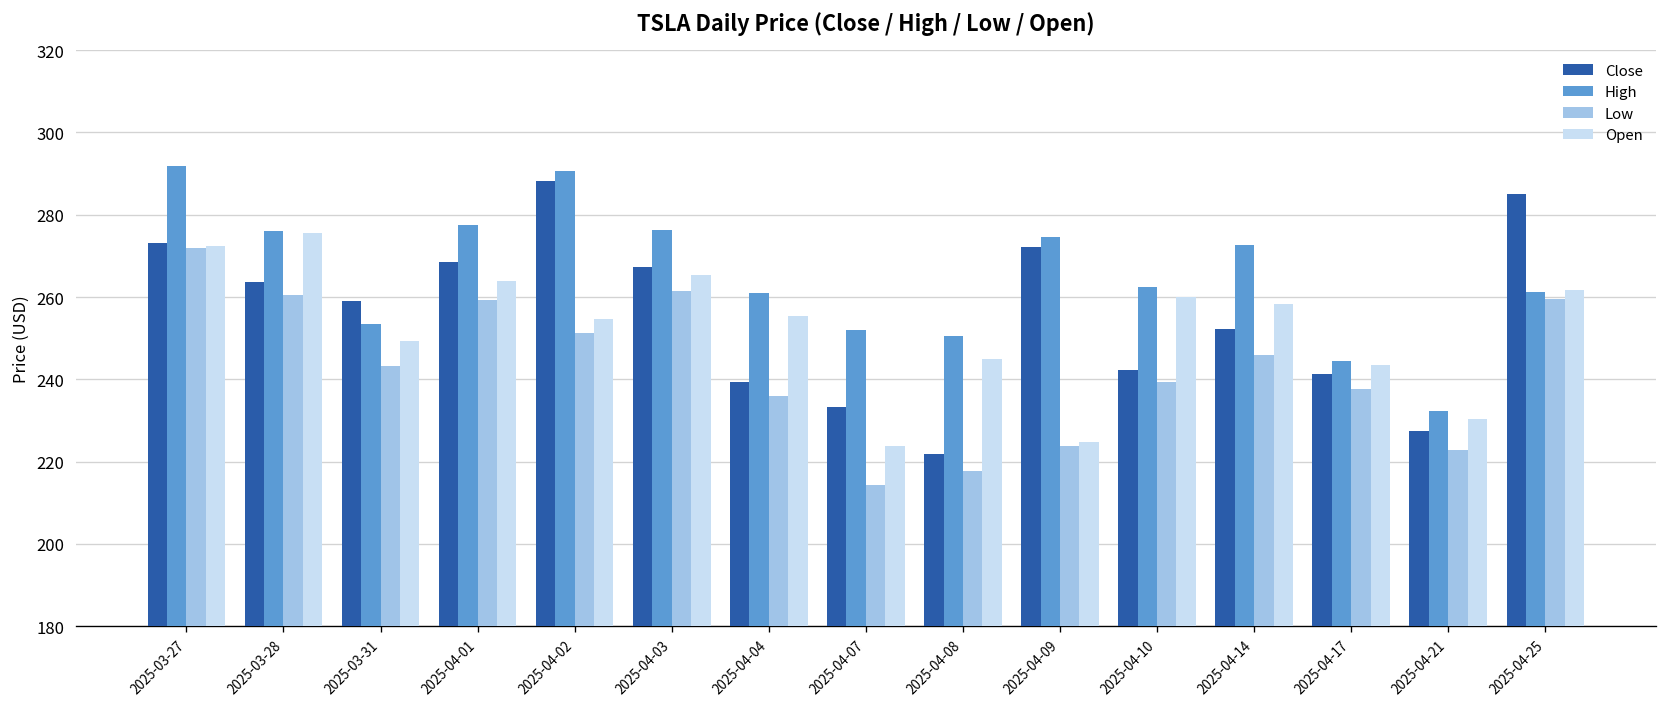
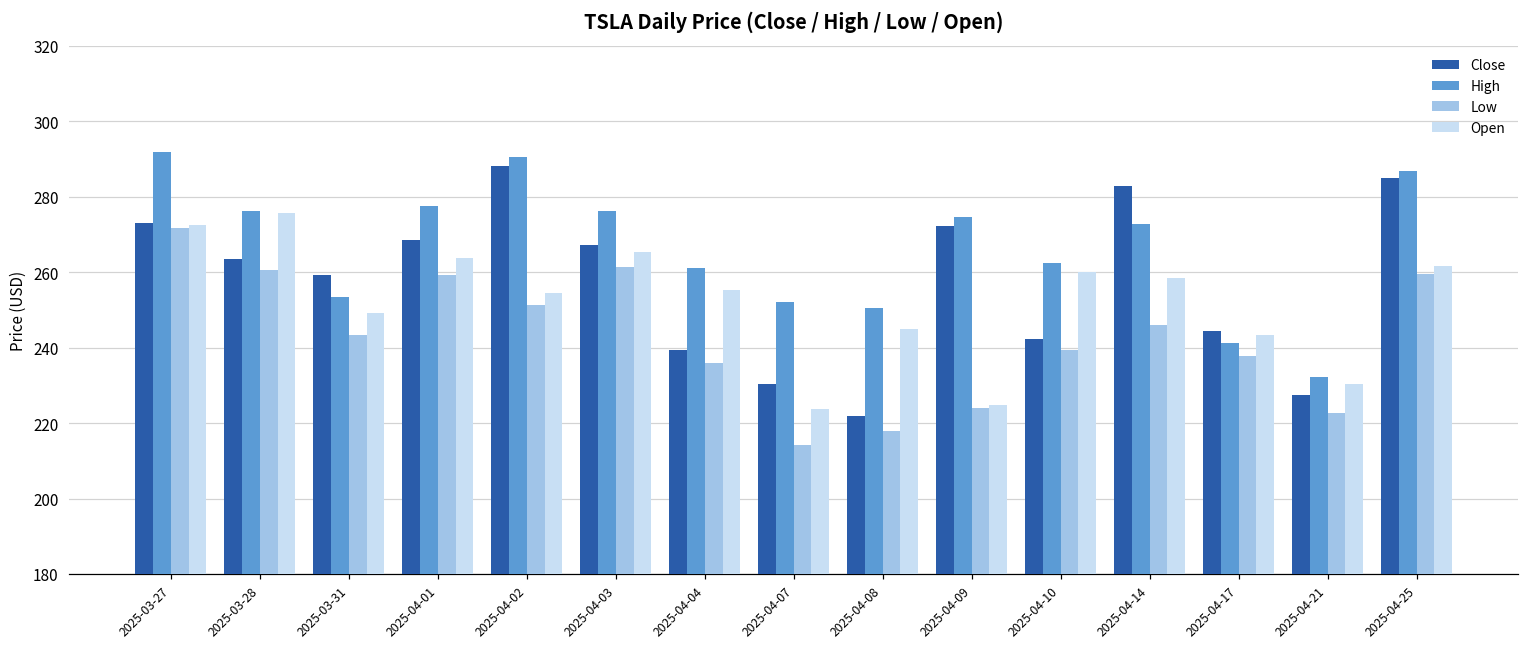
  {
    "Close": {
      "2025-03-27": 273,
      "2025-03-28": 264,
      "2025-03-31": 259,
      "2025-04-01": 268,
      "2025-04-02": 288,
      "2025-04-03": 267,
      "2025-04-04": 239,
-     "2025-04-07": 233,
+     "2025-04-07": 230,
      "2025-04-08": 222,
      "2025-04-09": 272,
      "2025-04-10": 242,
-     "2025-04-14": 252,
-     "2025-04-17": 241,
+     "2025-04-14": 283,
+     "2025-04-17": 245,
      "2025-04-21": 228,
      "2025-04-25": 285
    },
    "High": {
      "2025-03-27": 292,
      "2025-03-28": 276,
      "2025-03-31": 253,
      "2025-04-01": 277,
      "2025-04-02": 291,
      "2025-04-03": 276,
      "2025-04-04": 261,
      "2025-04-07": 252,
      "2025-04-08": 250,
      "2025-04-09": 275,
      "2025-04-10": 262,
      "2025-04-14": 273,
-     "2025-04-17": 244,
+     "2025-04-17": 241,
      "2025-04-21": 232,
-     "2025-04-25": 261
+     "2025-04-25": 287
    }
  }
